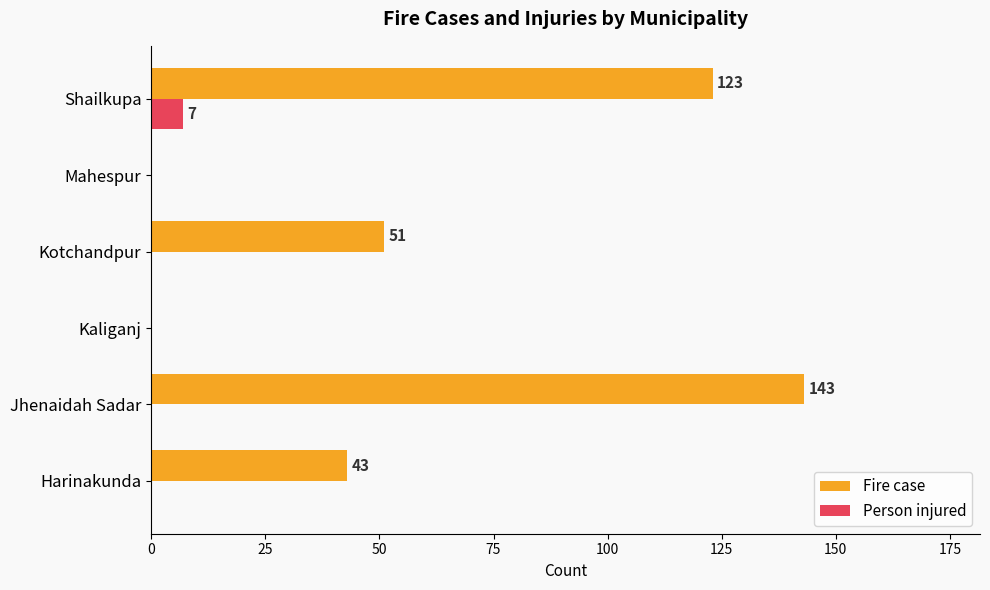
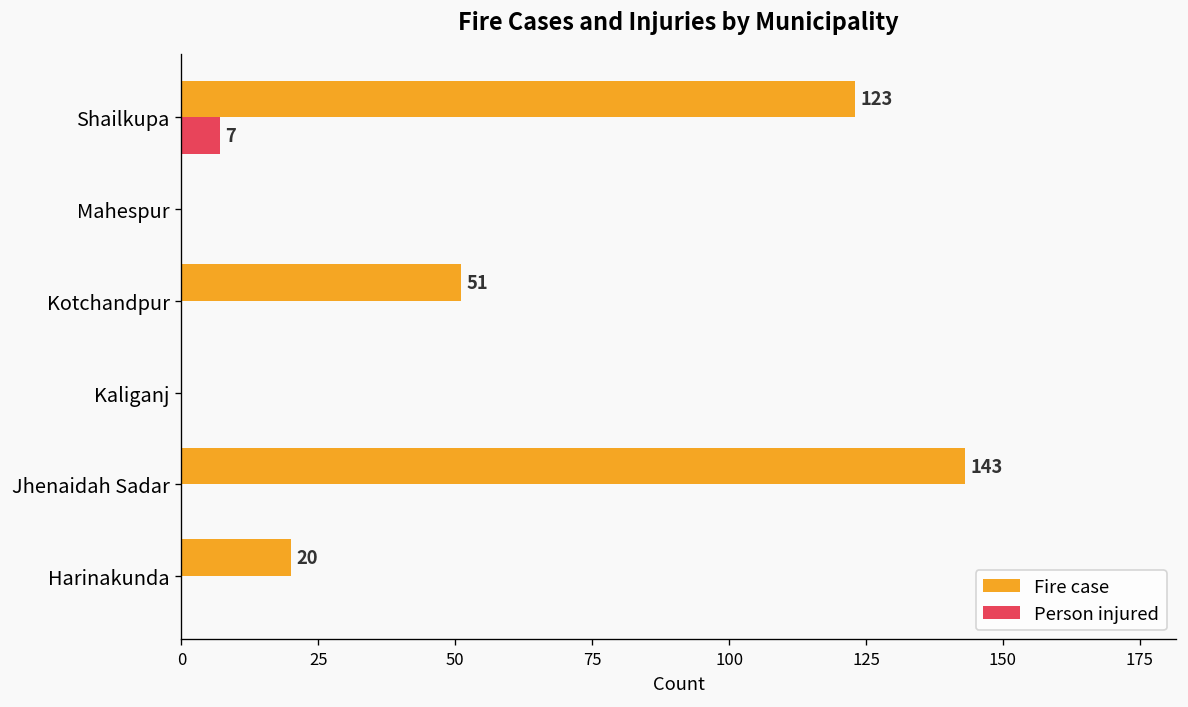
  {
    "Fire case": {
      "Shailkupa": 123,
      "Kotchandpur": 51,
      "Jhenaidah Sadar": 143,
-     "Harinakunda": 43
+     "Harinakunda": 20
    },
    "Person injured": {
      "Shailkupa": 7
    }
  }
